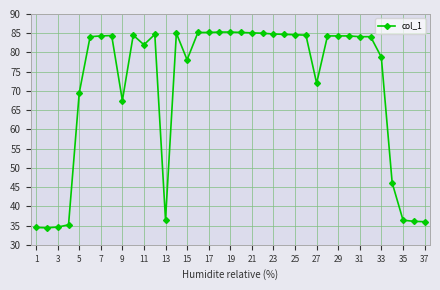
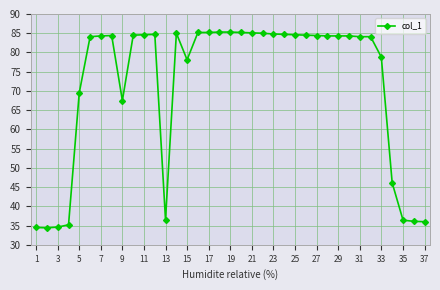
  {
    "1": 35,
    "3": 35,
    "5": 70,
    "7": 84,
    "9": 68,
-   "11": 82,
+   "11": 85,
    "13": 37,
    "15": 78,
    "17": 85,
    "19": 85,
    "21": 85,
    "23": 85,
    "25": 85,
-   "27": 72,
+   "27": 84,
    "29": 84,
    "31": 84,
    "33": 79,
    "35": 36,
    "37": 36
  }
